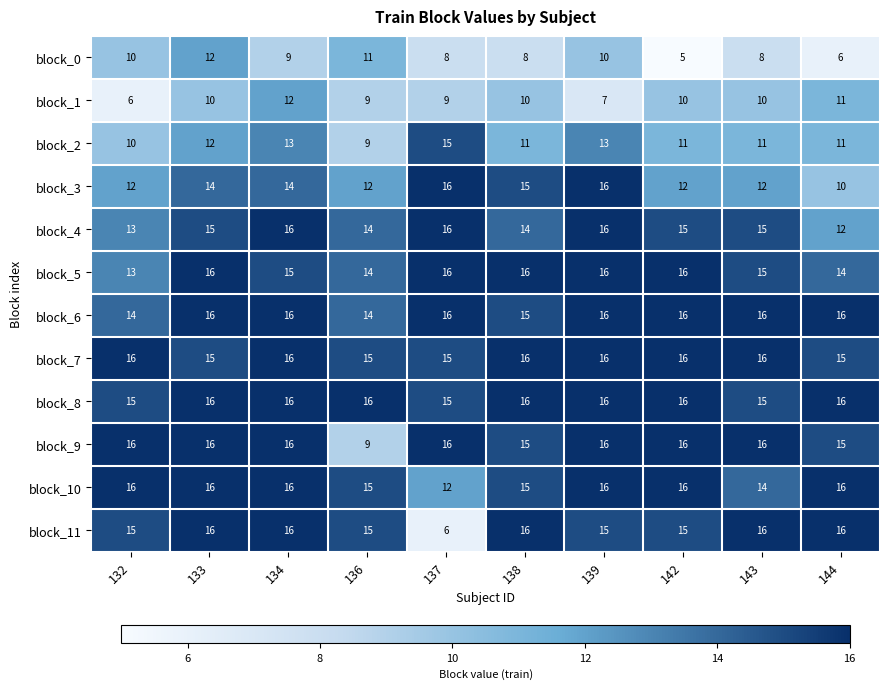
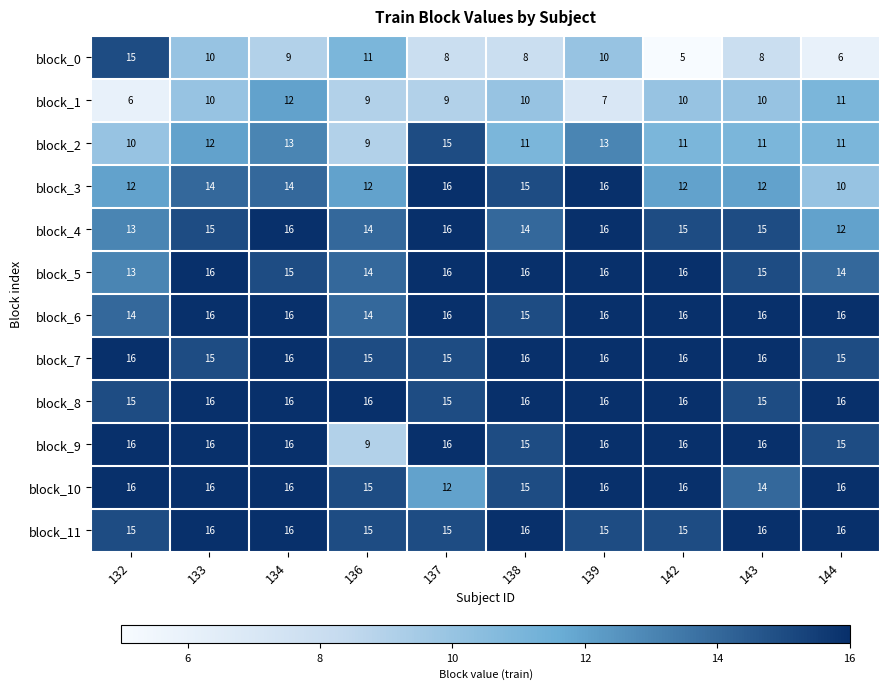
  {
    "block_0": {
-     "132": 10,
-     "133": 12,
+     "132": 15,
+     "133": 10,
      "134": 9,
      "136": 11,
      "137": 8,
      "138": 8,
      "139": 10,
      "142": 5,
      "143": 8,
      "144": 6
    },
    "block_1": {
      "132": 6,
      "133": 10,
      "134": 12,
      "136": 9,
      "137": 9,
      "138": 10,
      "139": 7,
      "142": 10,
      "143": 10,
      "144": 11
    },
    "block_2": {
      "132": 10,
      "133": 12,
      "134": 13,
      "136": 9,
      "137": 15,
      "138": 11,
      "139": 13,
      "142": 11,
      "143": 11,
      "144": 11
    },
    "block_3": {
      "132": 12,
      "133": 14,
      "134": 14,
      "136": 12,
      "137": 16,
      "138": 15,
      "139": 16,
      "142": 12,
      "143": 12,
      "144": 10
    },
    "block_4": {
      "132": 13,
      "133": 15,
      "134": 16,
      "136": 14,
      "137": 16,
      "138": 14,
      "139": 16,
      "142": 15,
      "143": 15,
      "144": 12
    },
    "block_5": {
      "132": 13,
      "133": 16,
      "134": 15,
      "136": 14,
      "137": 16,
      "138": 16,
      "139": 16,
      "142": 16,
      "143": 15,
      "144": 14
    },
    "block_6": {
      "132": 14,
      "133": 16,
      "134": 16,
      "136": 14,
      "137": 16,
      "138": 15,
      "139": 16,
      "142": 16,
      "143": 16,
      "144": 16
    },
    "block_7": {
      "132": 16,
      "133": 15,
      "134": 16,
      "136": 15,
      "137": 15,
      "138": 16,
      "139": 16,
      "142": 16,
      "143": 16,
      "144": 15
    },
    "block_8": {
      "132": 15,
      "133": 16,
      "134": 16,
      "136": 16,
      "137": 15,
      "138": 16,
      "139": 16,
      "142": 16,
      "143": 15,
      "144": 16
    },
    "block_9": {
      "132": 16,
      "133": 16,
      "134": 16,
      "136": 9,
      "137": 16,
      "138": 15,
      "139": 16,
      "142": 16,
      "143": 16,
      "144": 15
    },
    "block_10": {
      "132": 16,
      "133": 16,
      "134": 16,
      "136": 15,
      "137": 12,
      "138": 15,
      "139": 16,
      "142": 16,
      "143": 14,
      "144": 16
    },
    "block_11": {
      "132": 15,
      "133": 16,
      "134": 16,
      "136": 15,
-     "137": 6,
+     "137": 15,
      "138": 16,
      "139": 15,
      "142": 15,
      "143": 16,
      "144": 16
    }
  }
